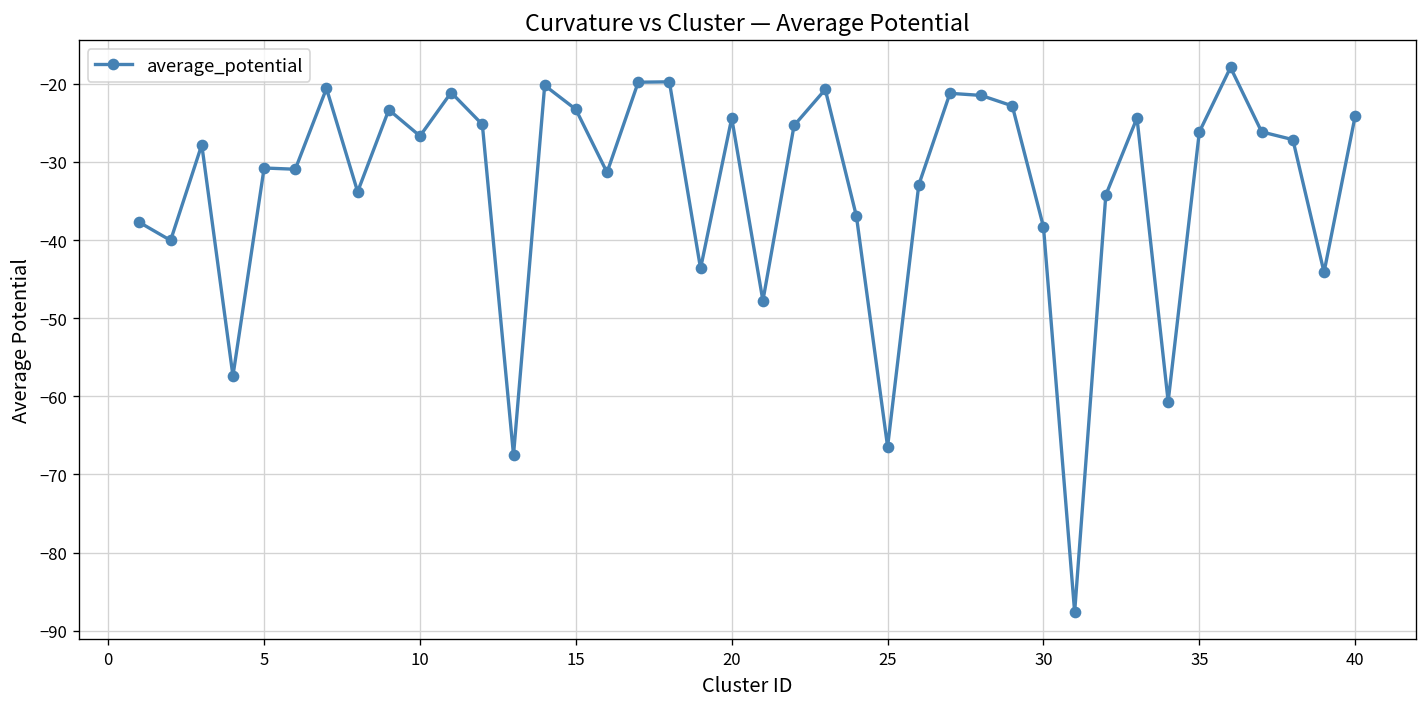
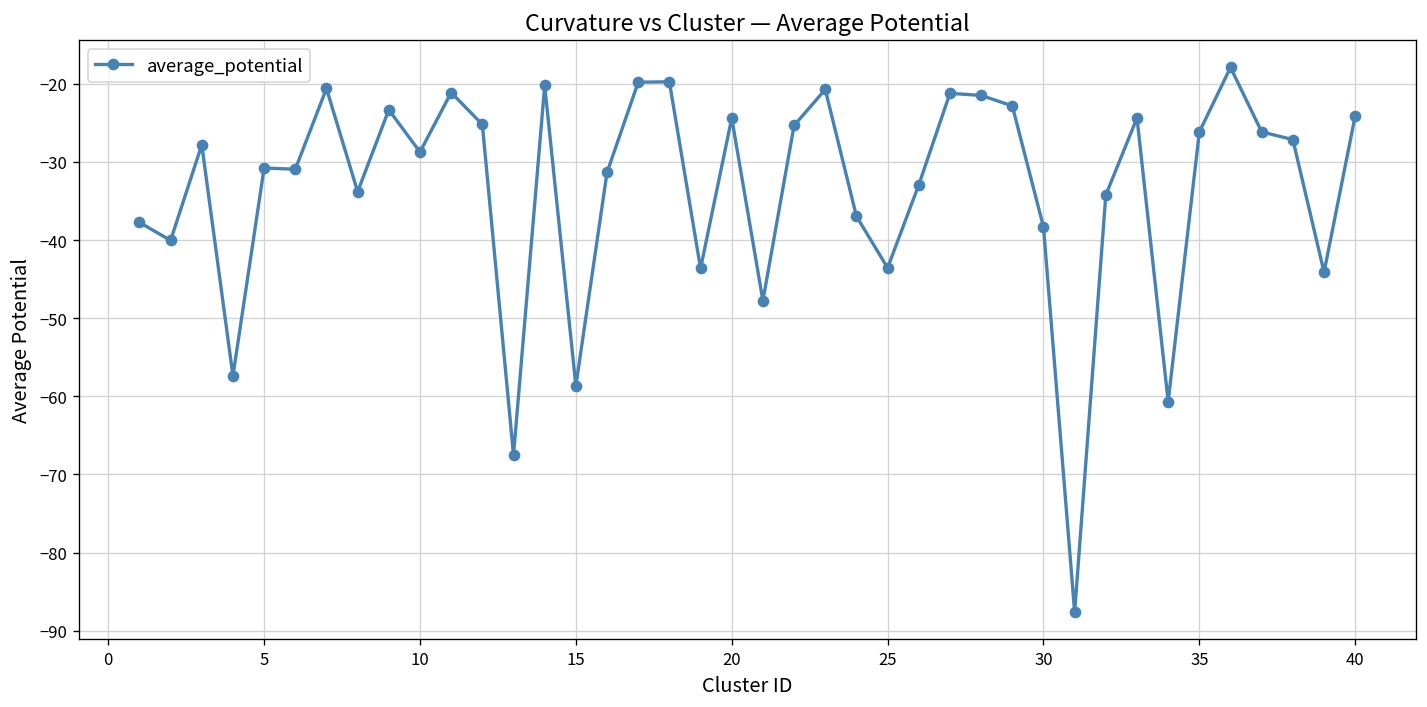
  {
    "5": -31,
-   "10": -27,
-   "15": -23,
+   "10": -29,
+   "15": -59,
    "20": -24,
-   "25": -66,
+   "25": -44,
    "30": -38,
    "35": -26,
    "40": -24
  }
